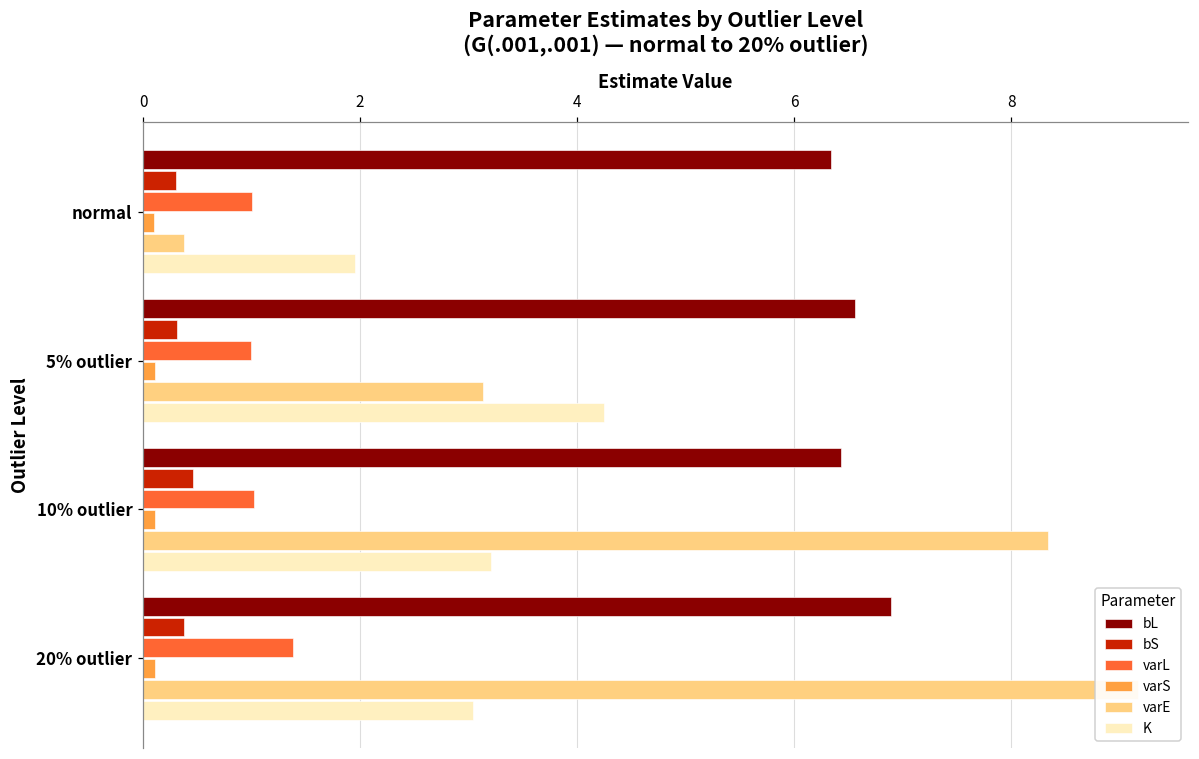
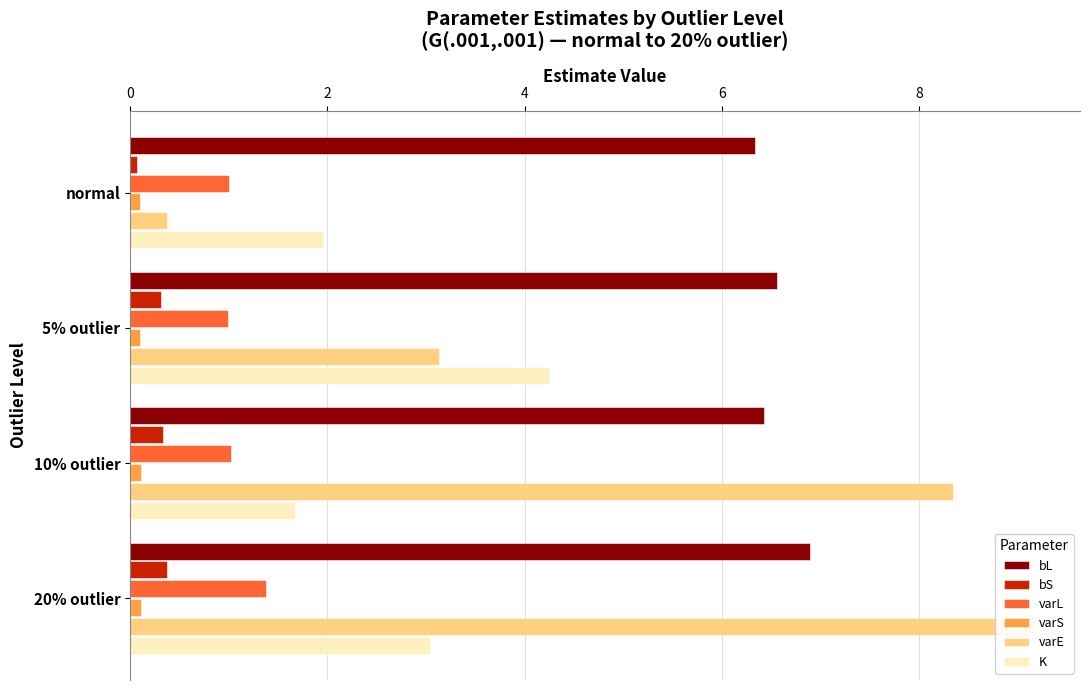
  {
    "bL": {
      "normal": 6.3,
      "5% outlier": 6.6,
      "10% outlier": 6.4,
      "20% outlier": 6.9
    },
    "bS": {
-     "normal": 0.3,
+     "normal": 0.1,
      "5% outlier": 0.3,
-     "10% outlier": 0.5,
+     "10% outlier": 0.3,
      "20% outlier": 0.4
    },
    "varE": {
      "normal": 0.4,
      "5% outlier": 3.1,
      "10% outlier": 8.3
    },
    "K": {
      "normal": 2.0,
      "5% outlier": 4.3,
-     "10% outlier": 3.2,
+     "10% outlier": 1.7,
      "20% outlier": 3.0
    }
  }
